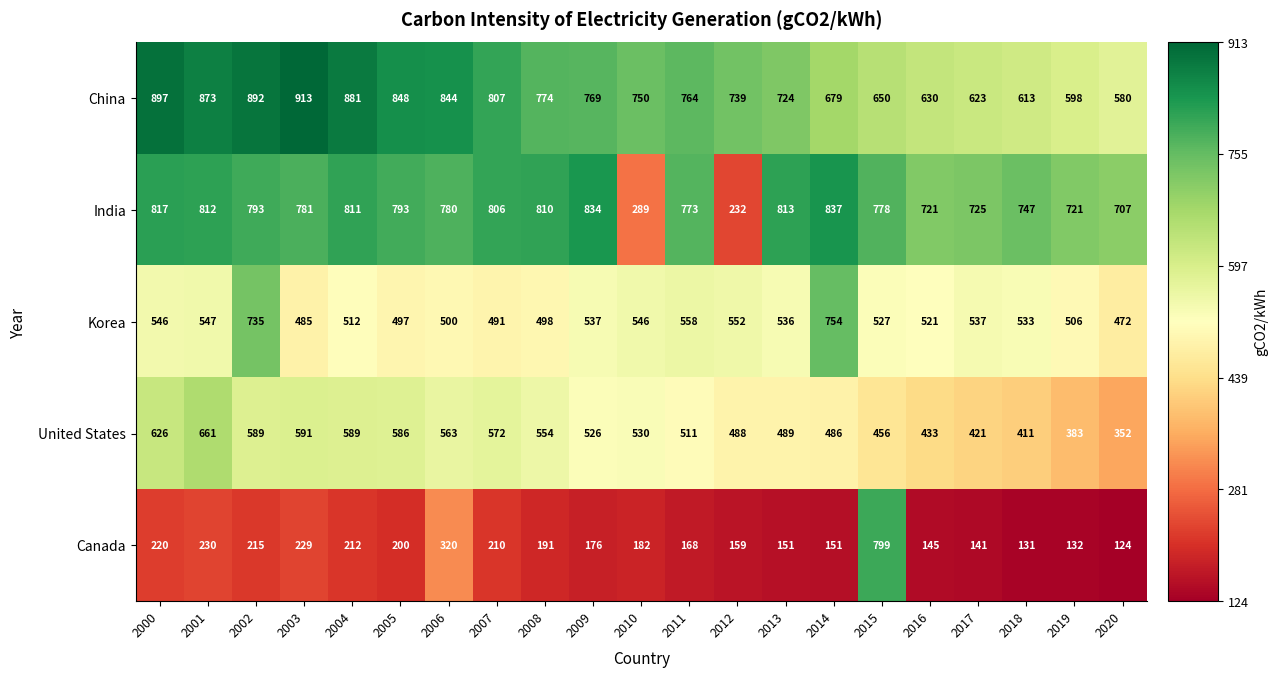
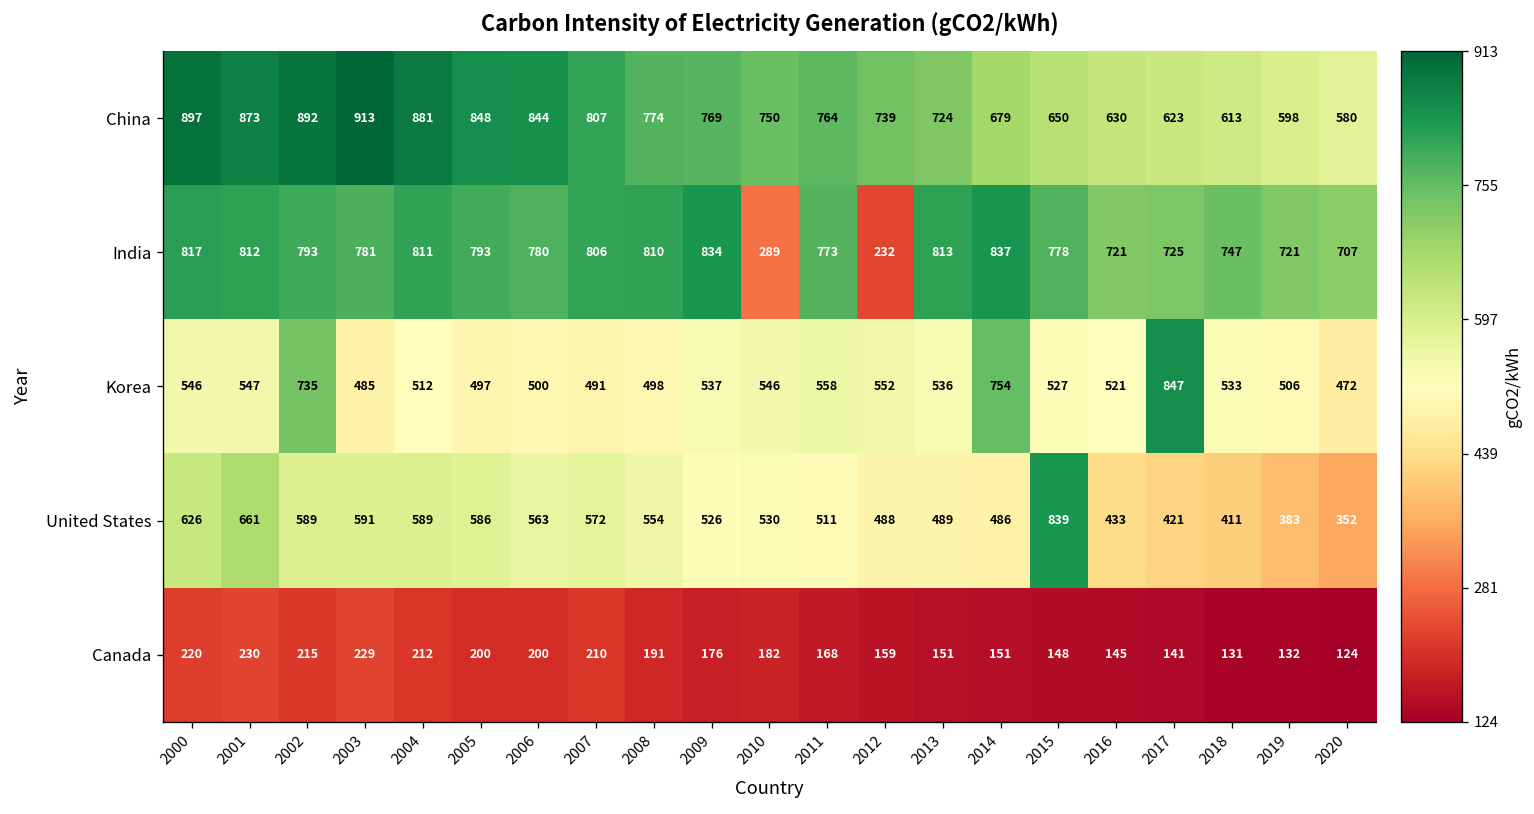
  {
    "China": {
      "2000": 897,
      "2001": 873,
      "2002": 892,
      "2003": 913,
      "2004": 881,
      "2005": 848,
      "2006": 844,
      "2007": 807,
      "2008": 774,
      "2009": 769,
      "2010": 750,
      "2011": 764,
      "2012": 739,
      "2013": 724,
      "2014": 679,
      "2015": 650,
      "2016": 630,
      "2017": 623,
      "2018": 613,
      "2019": 598,
      "2020": 580
    },
    "India": {
      "2000": 817,
      "2001": 812,
      "2002": 793,
      "2003": 781,
      "2004": 811,
      "2005": 793,
      "2006": 780,
      "2007": 806,
      "2008": 810,
      "2009": 834,
      "2010": 289,
      "2011": 773,
      "2012": 232,
      "2013": 813,
      "2014": 837,
      "2015": 778,
      "2016": 721,
      "2017": 725,
      "2018": 747,
      "2019": 721,
      "2020": 707
    },
    "Korea": {
      "2000": 546,
      "2001": 547,
      "2002": 735,
      "2003": 485,
      "2004": 512,
      "2005": 497,
      "2006": 500,
      "2007": 491,
      "2008": 498,
      "2009": 537,
      "2010": 546,
      "2011": 558,
      "2012": 552,
      "2013": 536,
      "2014": 754,
      "2015": 527,
      "2016": 521,
-     "2017": 537,
+     "2017": 847,
      "2018": 533,
      "2019": 506,
      "2020": 472
    },
    "United States": {
      "2000": 626,
      "2001": 661,
      "2002": 589,
      "2003": 591,
      "2004": 589,
      "2005": 586,
      "2006": 563,
      "2007": 572,
      "2008": 554,
      "2009": 526,
      "2010": 530,
      "2011": 511,
      "2012": 488,
      "2013": 489,
      "2014": 486,
-     "2015": 456,
+     "2015": 839,
      "2016": 433,
      "2017": 421,
      "2018": 411,
      "2019": 383,
      "2020": 352
    },
    "Canada": {
      "2000": 220,
      "2001": 230,
      "2002": 215,
      "2003": 229,
      "2004": 212,
      "2005": 200,
-     "2006": 320,
+     "2006": 200,
      "2007": 210,
      "2008": 191,
      "2009": 176,
      "2010": 182,
      "2011": 168,
      "2012": 159,
      "2013": 151,
      "2014": 151,
-     "2015": 799,
+     "2015": 148,
      "2016": 145,
      "2017": 141,
      "2018": 131,
      "2019": 132,
      "2020": 124
    }
  }
